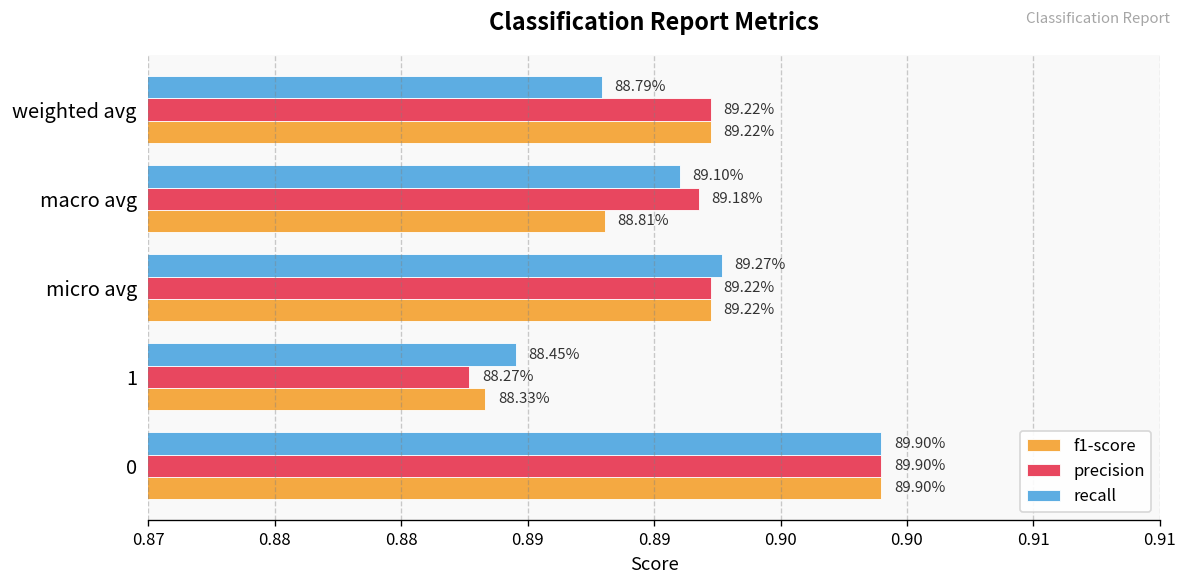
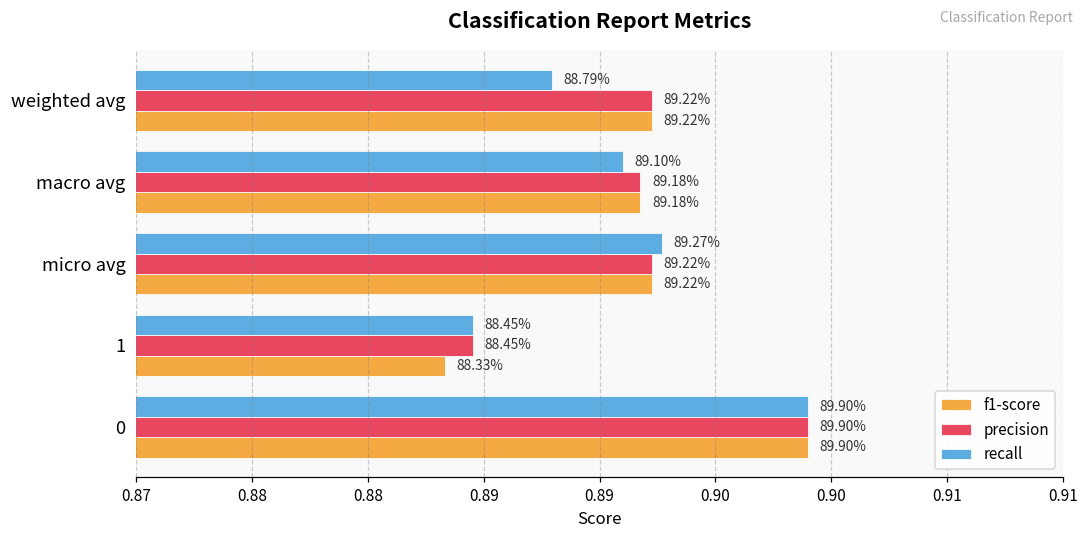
  {
    "f1-score": {
      "weighted avg": "89.22%",
-     "macro avg": "88.81%",
+     "macro avg": "89.18%",
      "micro avg": "89.22%",
      "1": "88.33%",
      "0": "89.90%"
    },
    "precision": {
      "weighted avg": "89.22%",
      "macro avg": "89.18%",
      "micro avg": "89.22%",
-     "1": "88.27%",
+     "1": "88.45%",
      "0": "89.90%"
    },
    "recall": {
      "weighted avg": "88.79%",
      "macro avg": "89.10%",
      "micro avg": "89.27%",
      "1": "88.45%",
      "0": "89.90%"
    }
  }
